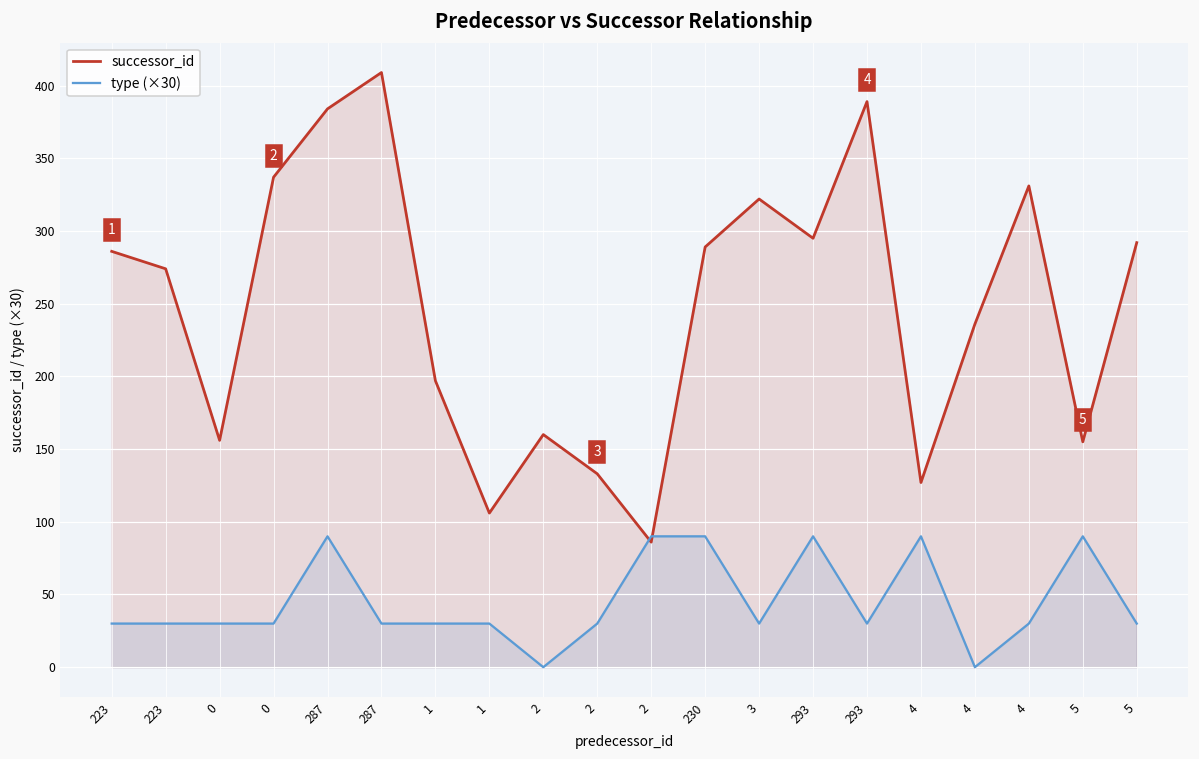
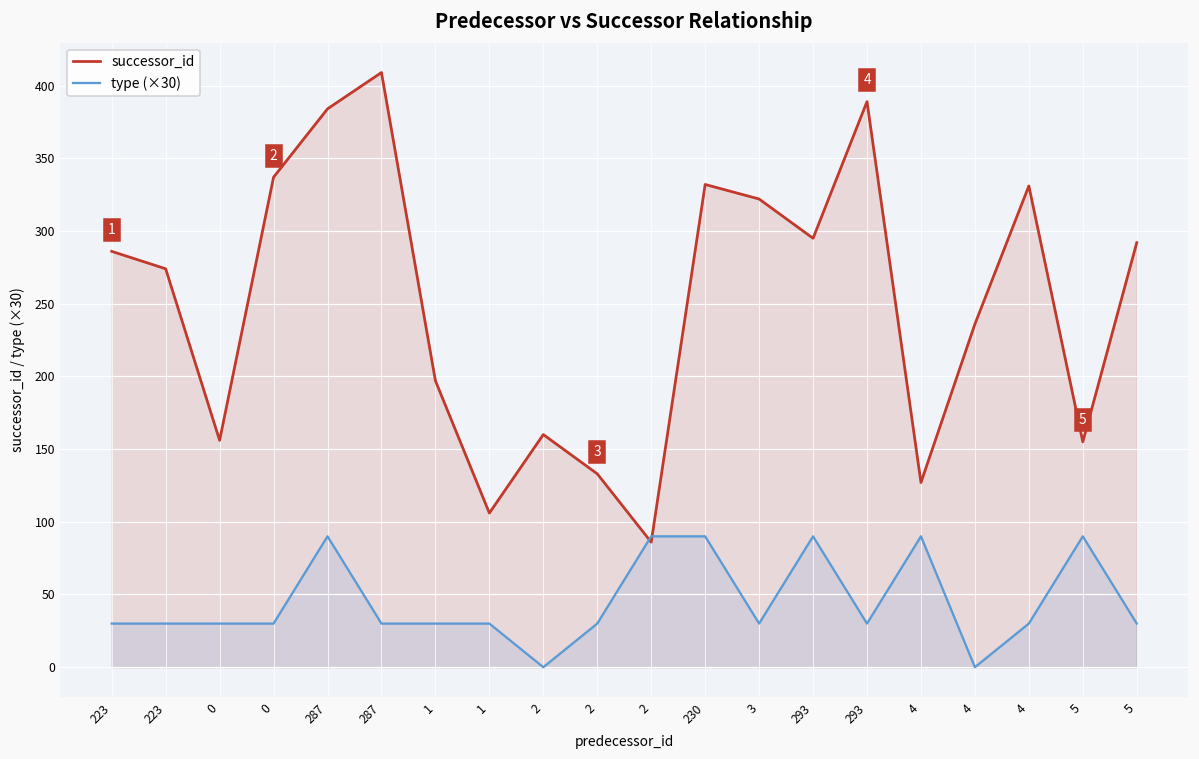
  {
    "successor_id": {
-     "230": 289,
+     "230": 332,
      "3": 322
    },
    "type (×30)": {
      "230": 90,
      "3": 30
    }
  }
